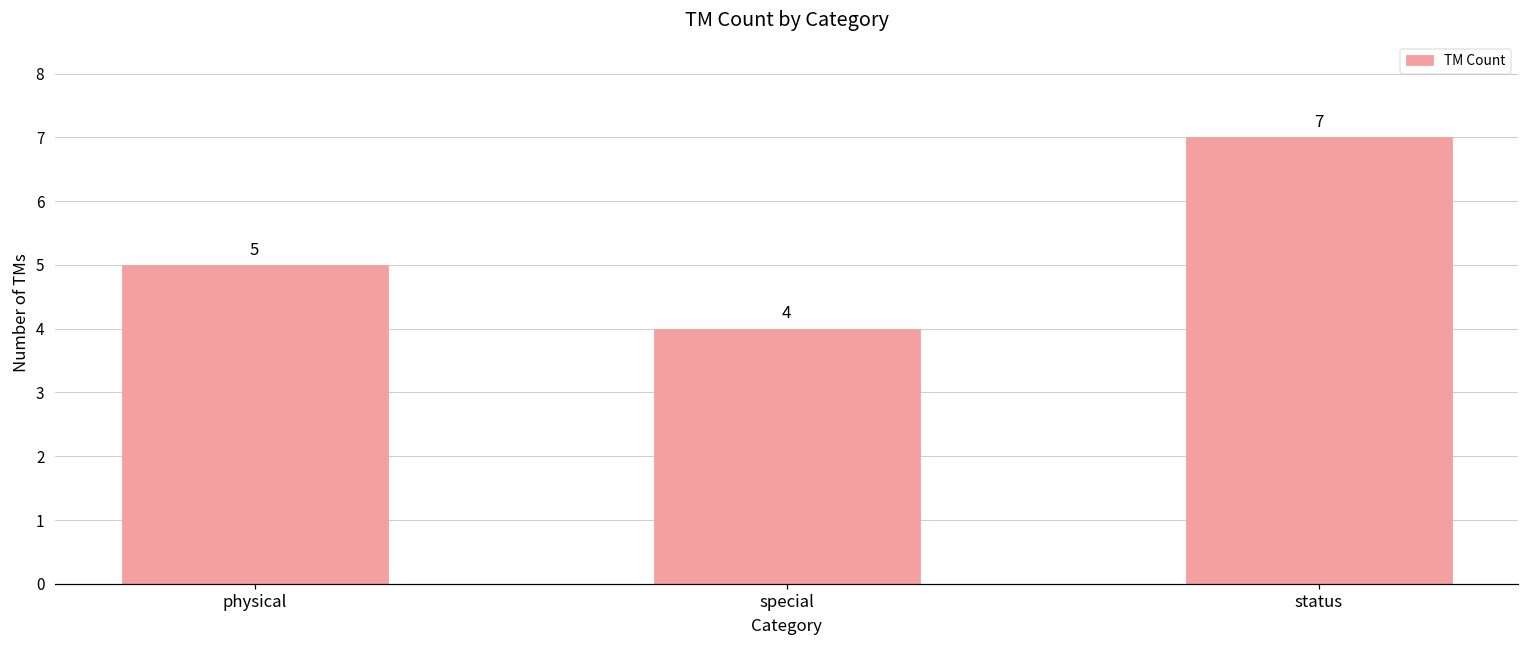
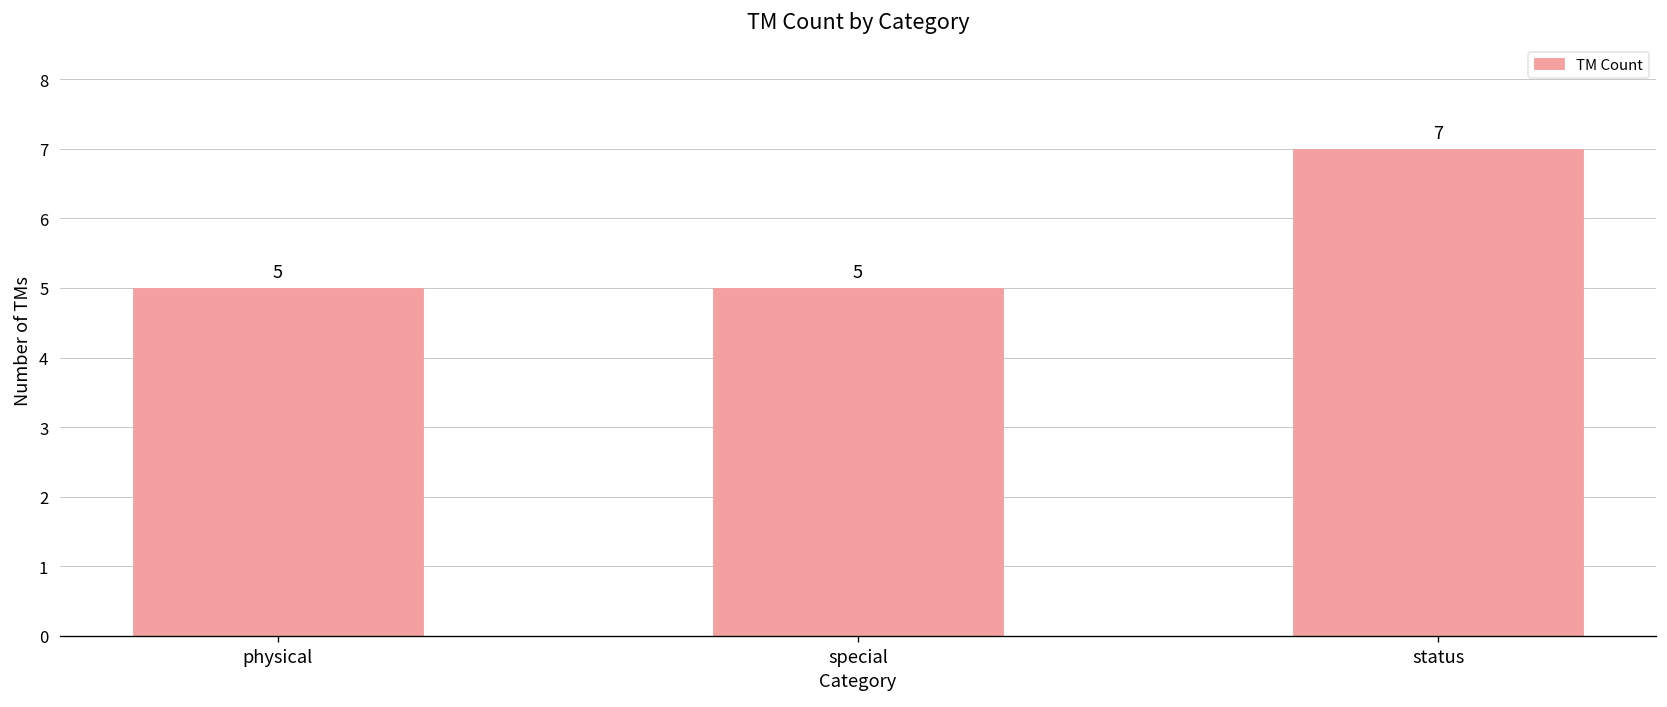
  {
    "physical": 5,
-   "special": 4,
+   "special": 5,
    "status": 7
  }
